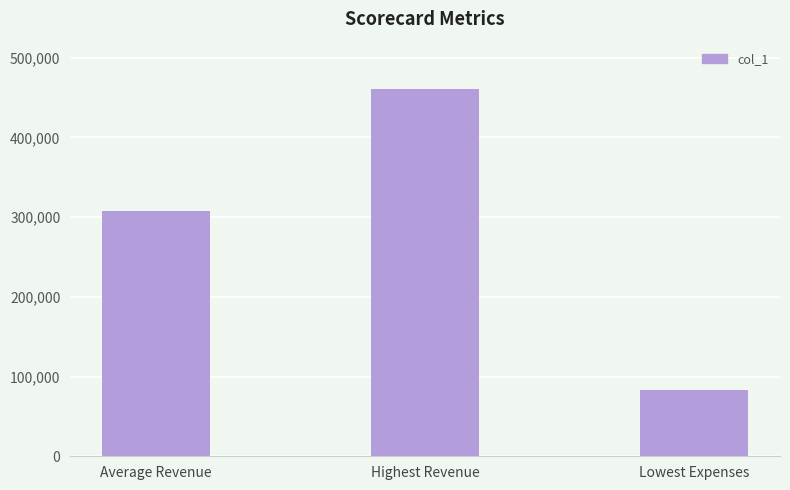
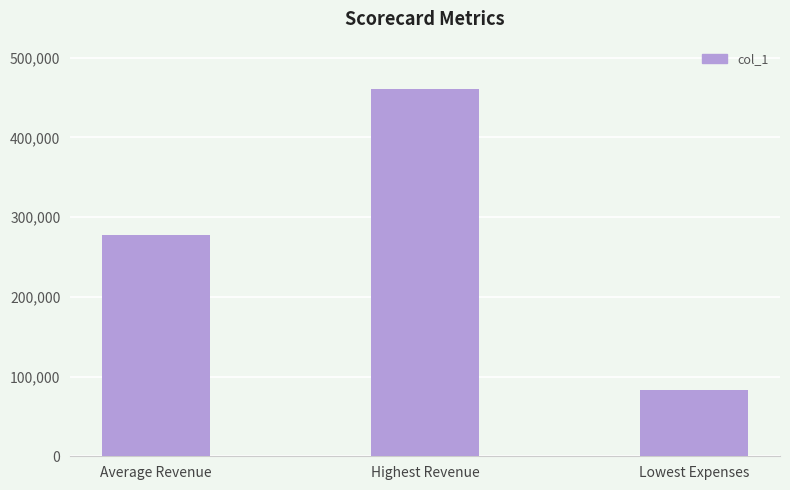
  {
-   "Average Revenue": "310,000",
+   "Average Revenue": "280,000",
    "Highest Revenue": "460,000",
    "Lowest Expenses": "80,000"
  }
